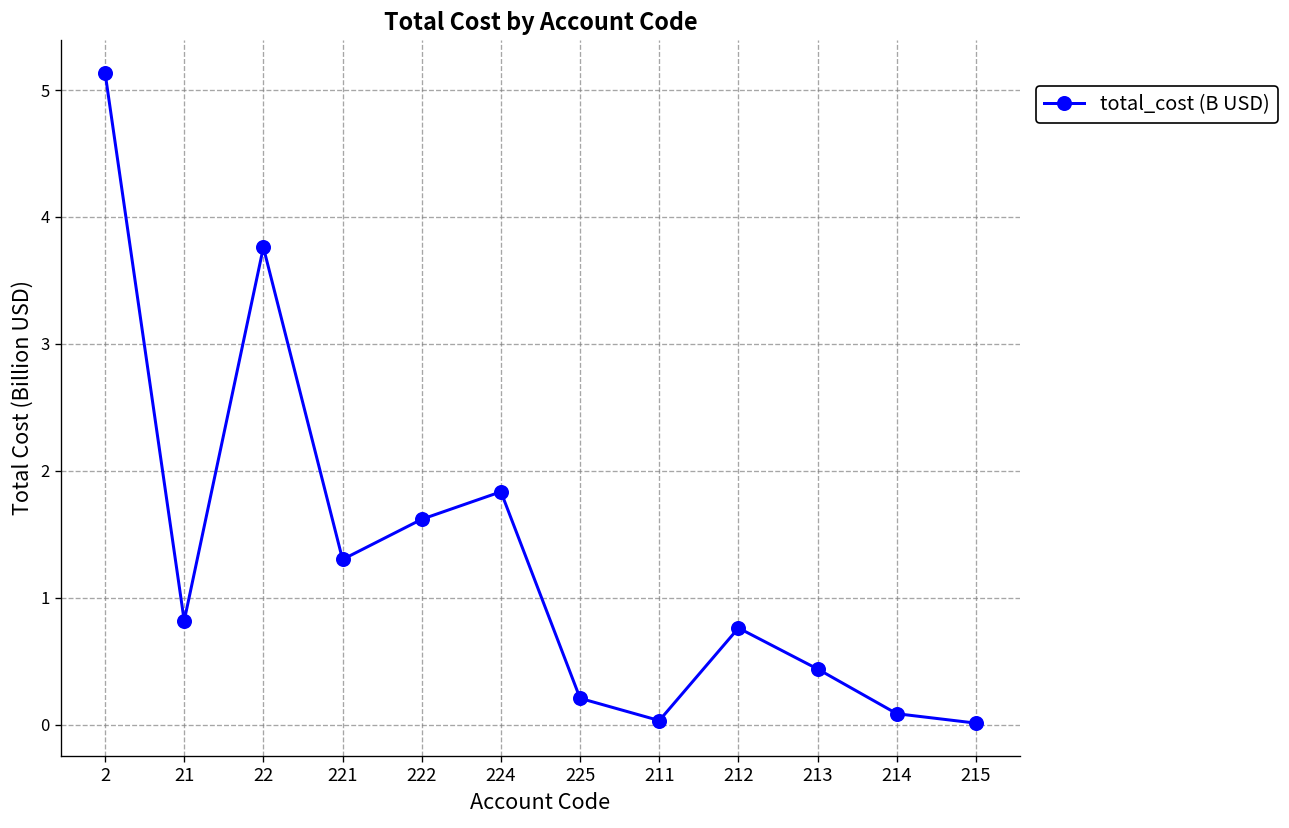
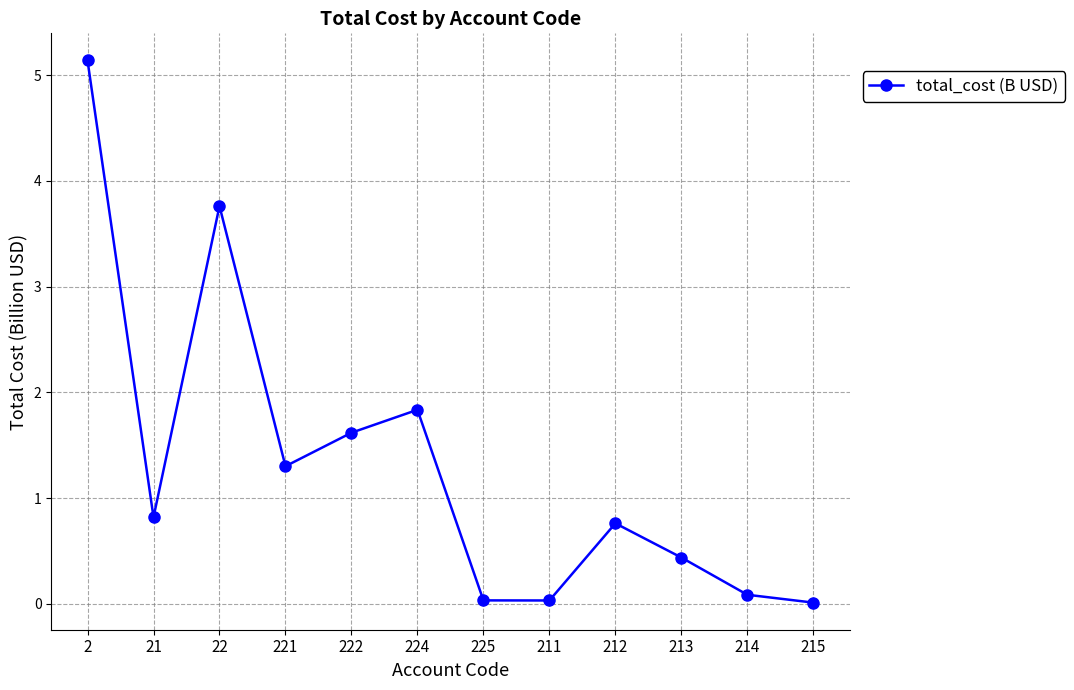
  {
    "2": 5.14,
    "21": 0.82,
    "22": 3.76,
    "221": 1.30,
    "222": 1.62,
    "224": 1.84,
-   "225": 0.21,
+   "225": 0.03,
    "211": 0.03,
    "212": 0.76,
    "213": 0.44,
    "214": 0.09,
    "215": 0.01
  }
